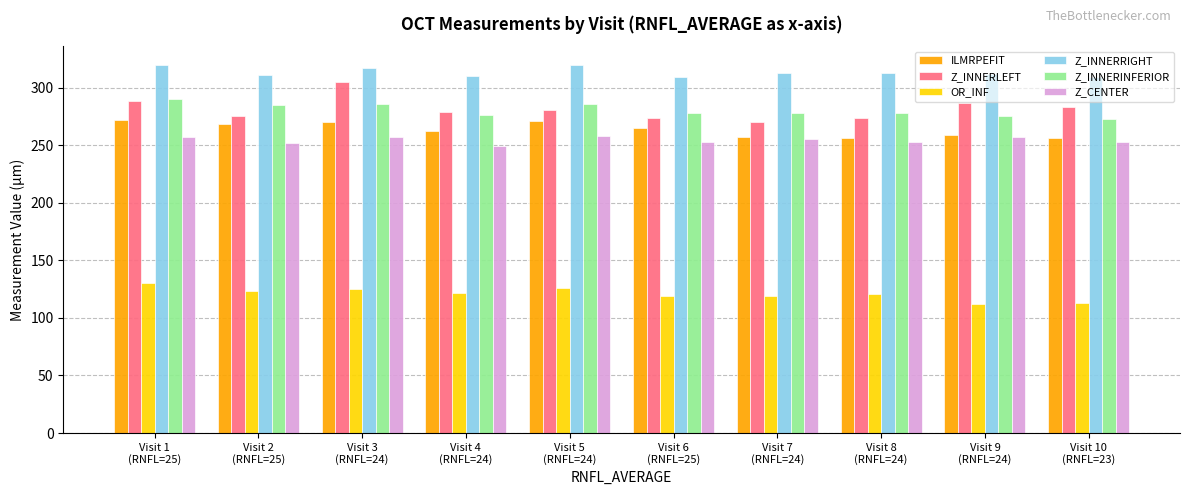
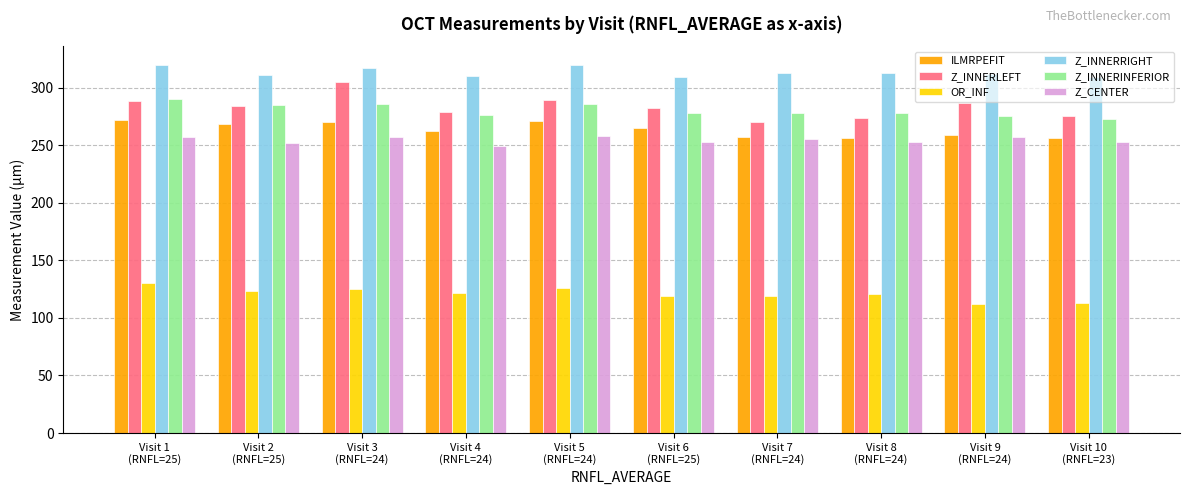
  {
    "Z_INNERLEFT": {
      "Visit 1 (RNFL=25)": 288,
-     "Visit 2 (RNFL=25)": 275,
+     "Visit 2 (RNFL=25)": 284,
      "Visit 3 (RNFL=24)": 305,
      "Visit 4 (RNFL=24)": 279,
-     "Visit 5 (RNFL=24)": 281,
-     "Visit 6 (RNFL=25)": 274,
+     "Visit 5 (RNFL=24)": 289,
+     "Visit 6 (RNFL=25)": 282,
      "Visit 7 (RNFL=24)": 270,
      "Visit 8 (RNFL=24)": 274,
      "Visit 9 (RNFL=24)": 287,
-     "Visit 10 (RNFL=23)": 283
+     "Visit 10 (RNFL=23)": 275
    },
    "Z_INNERRIGHT": {
      "Visit 1 (RNFL=25)": 320,
      "Visit 2 (RNFL=25)": 311,
      "Visit 3 (RNFL=24)": 317,
      "Visit 4 (RNFL=24)": 310,
      "Visit 5 (RNFL=24)": 320,
      "Visit 6 (RNFL=25)": 309,
      "Visit 7 (RNFL=24)": 313,
      "Visit 8 (RNFL=24)": 313
    },
    "Z_INNERINFERIOR": {
      "Visit 1 (RNFL=25)": 290,
      "Visit 2 (RNFL=25)": 285,
      "Visit 3 (RNFL=24)": 286,
      "Visit 4 (RNFL=24)": 276,
      "Visit 5 (RNFL=24)": 286,
      "Visit 6 (RNFL=25)": 278,
      "Visit 7 (RNFL=24)": 278,
      "Visit 8 (RNFL=24)": 278,
      "Visit 9 (RNFL=24)": 275,
      "Visit 10 (RNFL=23)": 273
    },
    "Z_CENTER": {
      "Visit 1 (RNFL=25)": 257,
      "Visit 2 (RNFL=25)": 252,
      "Visit 3 (RNFL=24)": 257,
      "Visit 4 (RNFL=24)": 249,
      "Visit 5 (RNFL=24)": 258,
      "Visit 6 (RNFL=25)": 253,
      "Visit 7 (RNFL=24)": 255,
      "Visit 8 (RNFL=24)": 253,
      "Visit 9 (RNFL=24)": 257,
      "Visit 10 (RNFL=23)": 253
    }
  }
